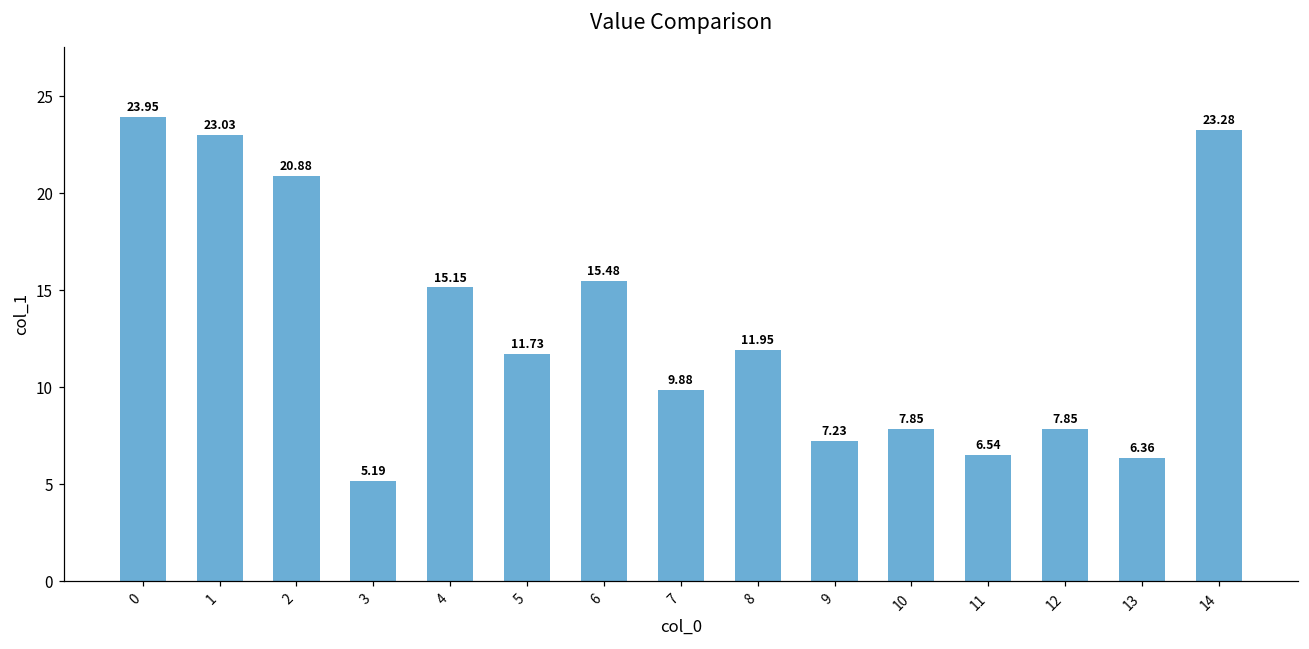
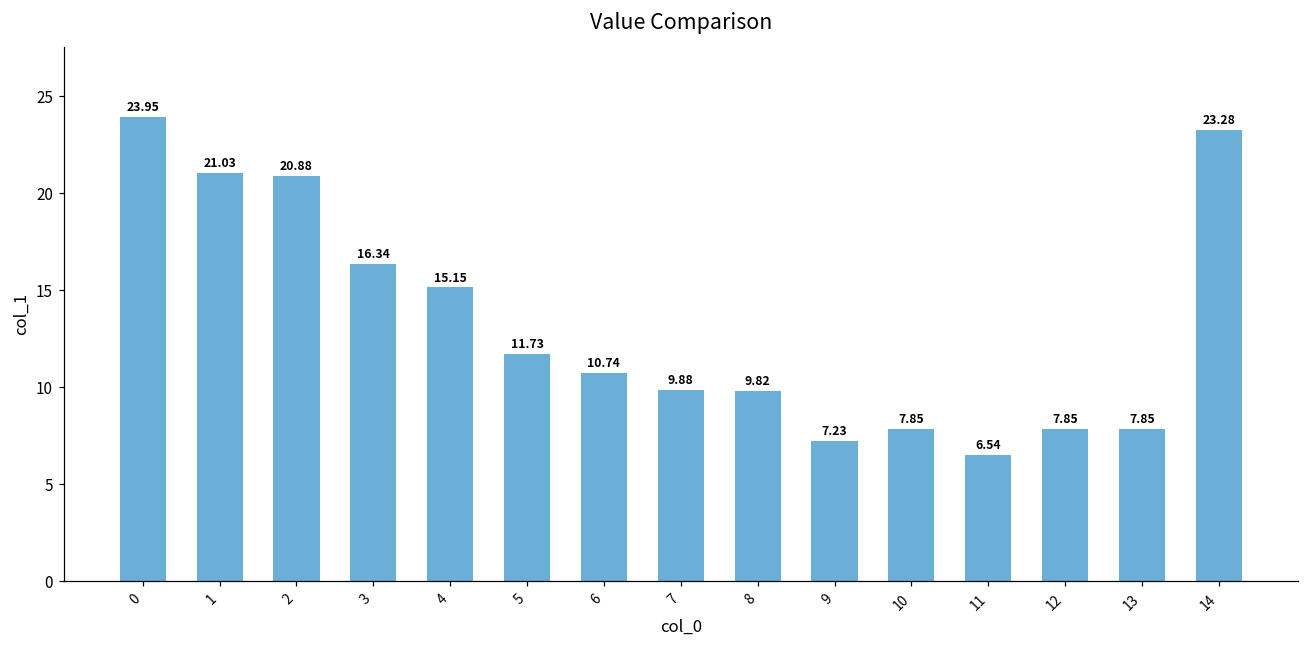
  {
    "0": 23.95,
-   "1": 23.03,
+   "1": 21.03,
    "2": 20.88,
-   "3": 5.19,
+   "3": 16.34,
    "4": 15.15,
    "5": 11.73,
-   "6": 15.48,
+   "6": 10.74,
    "7": 9.88,
-   "8": 11.95,
+   "8": 9.82,
    "9": 7.23,
    "10": 7.85,
    "11": 6.54,
    "12": 7.85,
-   "13": 6.36,
+   "13": 7.85,
    "14": 23.28
  }
